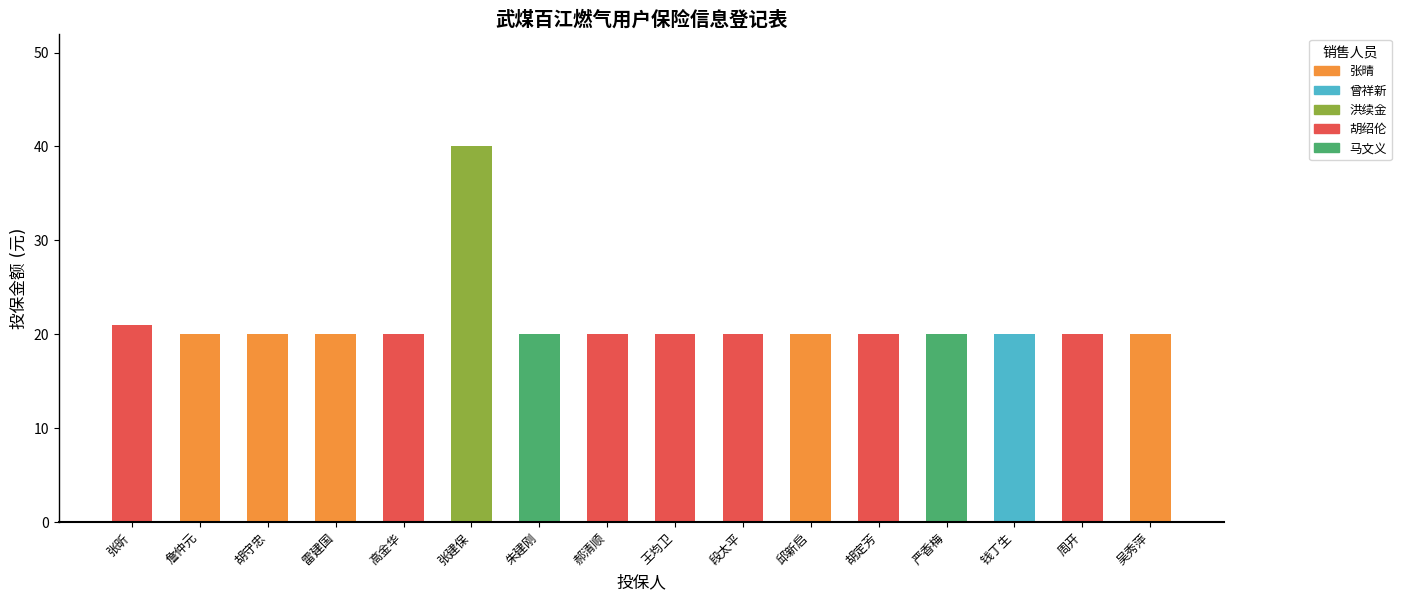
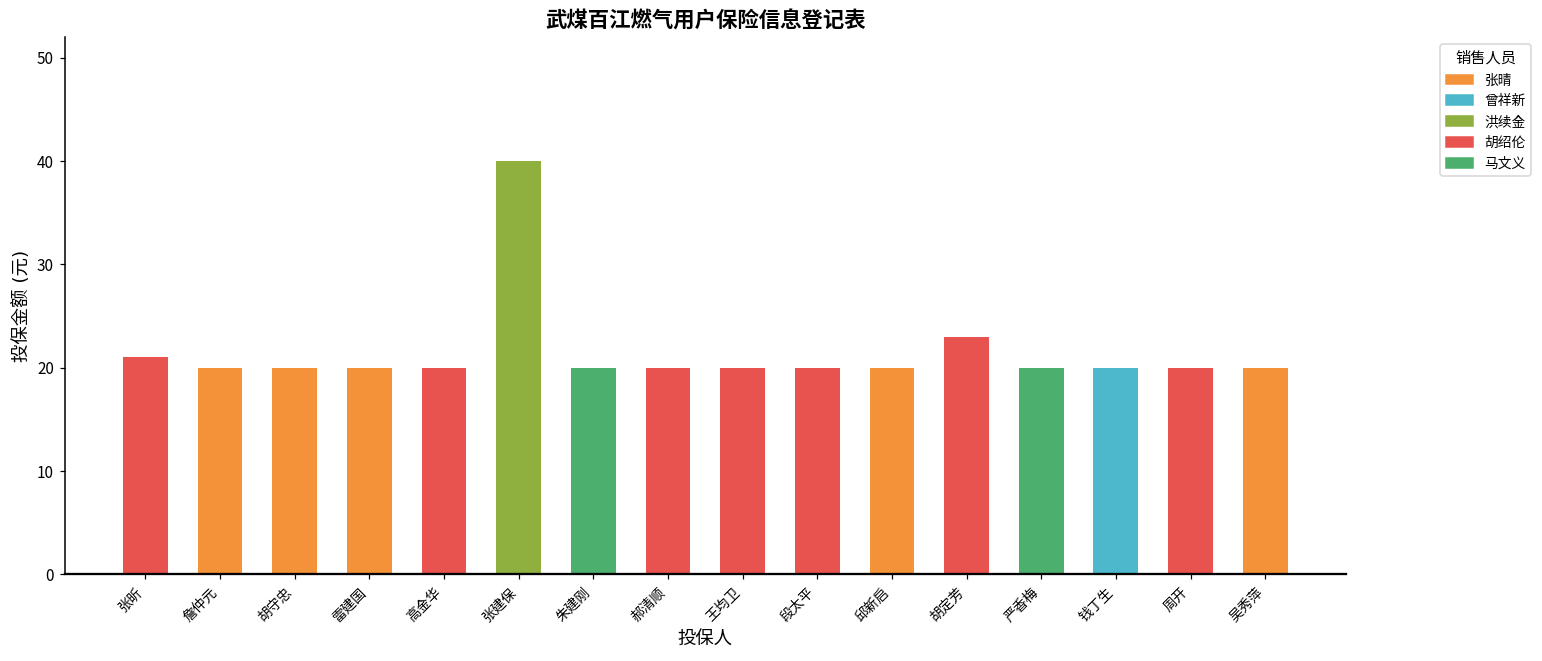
  {
    "张昕": 21,
    "詹仲元": 20,
    "胡守忠": 20,
    "雷建国": 20,
    "高金华": 20,
    "张建保": 40,
    "朱建刚": 20,
    "郝清顺": 20,
    "王均卫": 20,
    "段太平": 20,
    "邱新启": 20,
-   "胡定芳": 20,
+   "胡定芳": 23,
    "严香梅": 20,
    "钱丁生": 20,
    "周开": 20,
    "吴秀萍": 20
  }
